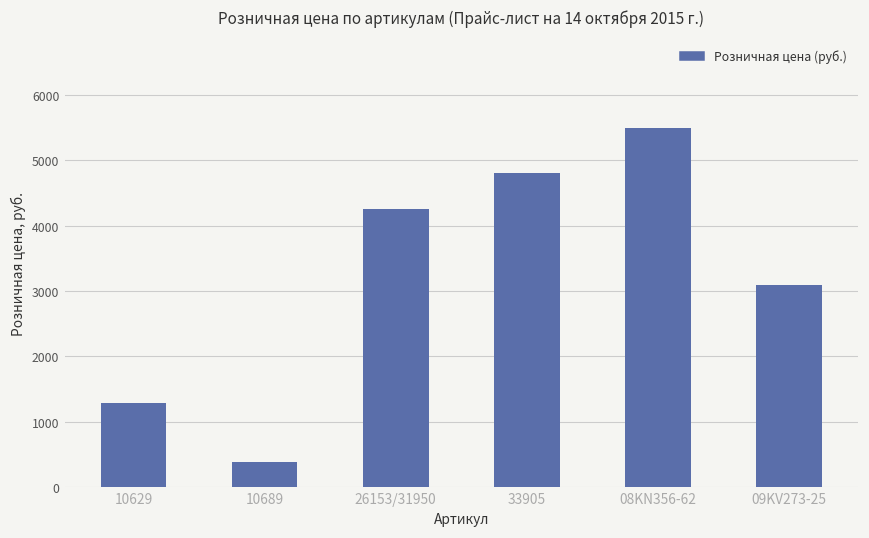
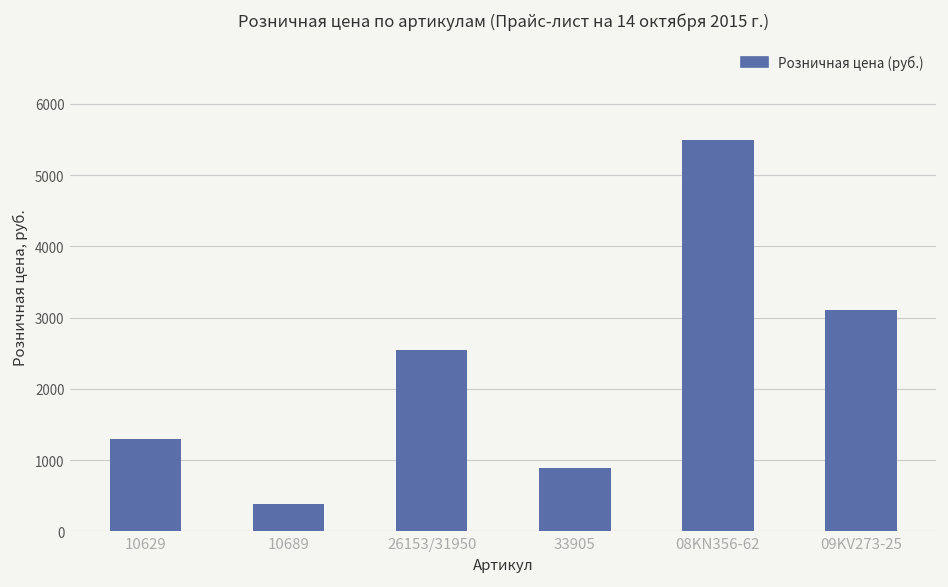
  {
    "10629": 1300,
    "10689": 400,
-   "26153/31950": 4300,
-   "33905": 4800,
+   "26153/31950": 2600,
+   "33905": 900,
    "08KN356-62": 5500,
    "09KV273-25": 3100
  }
